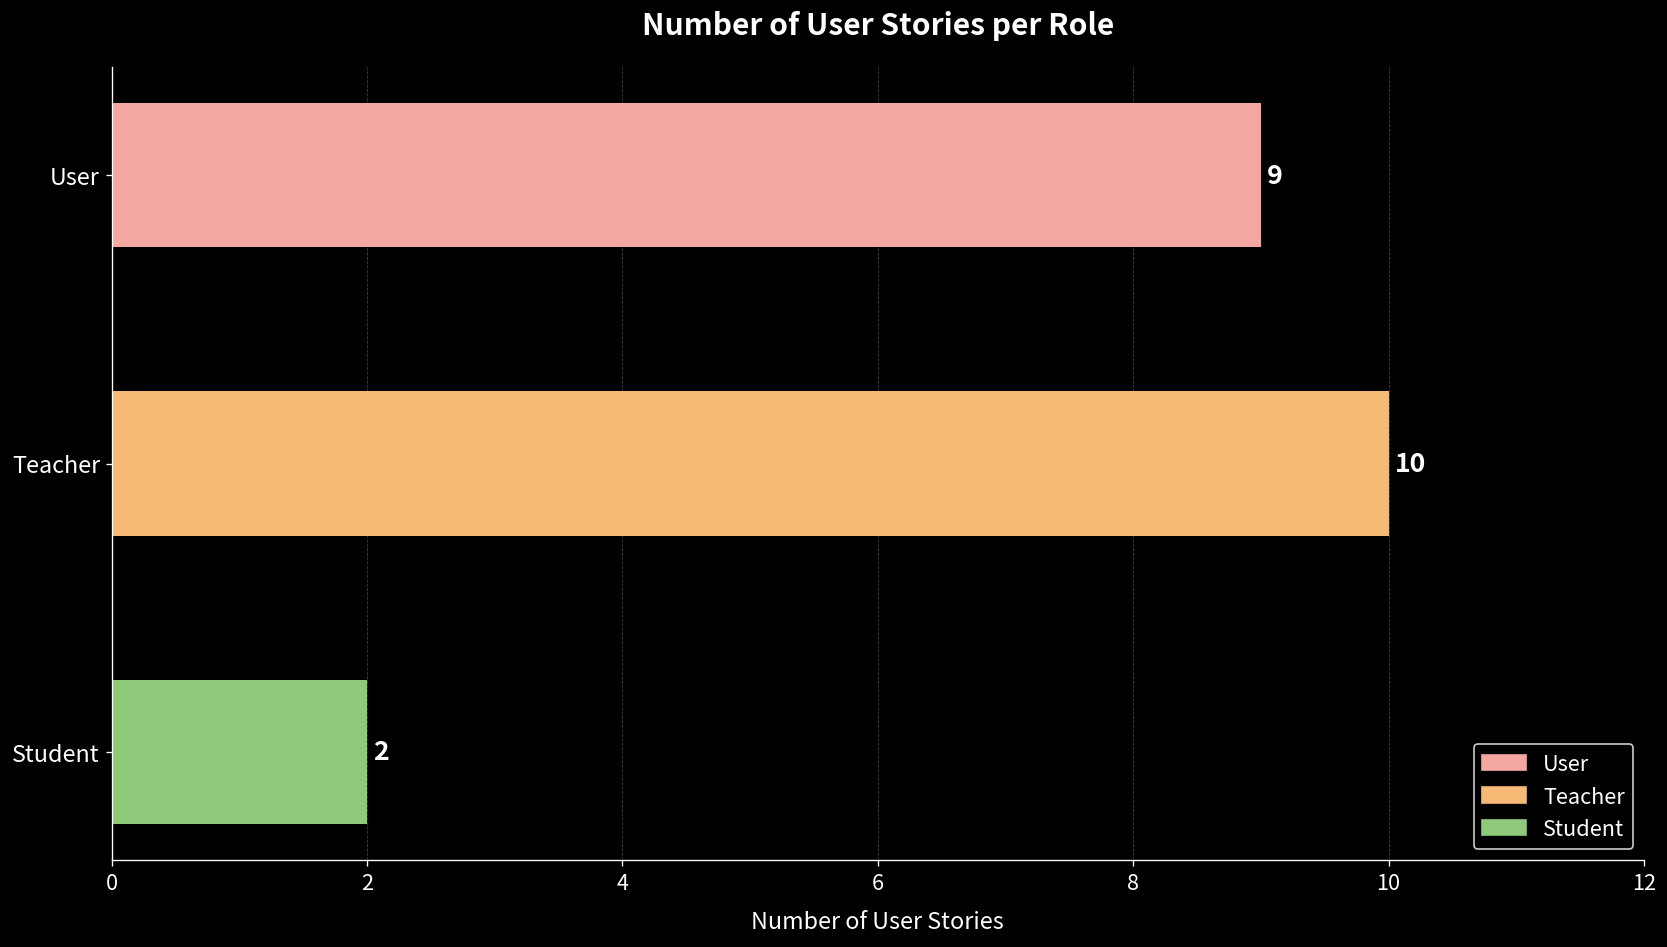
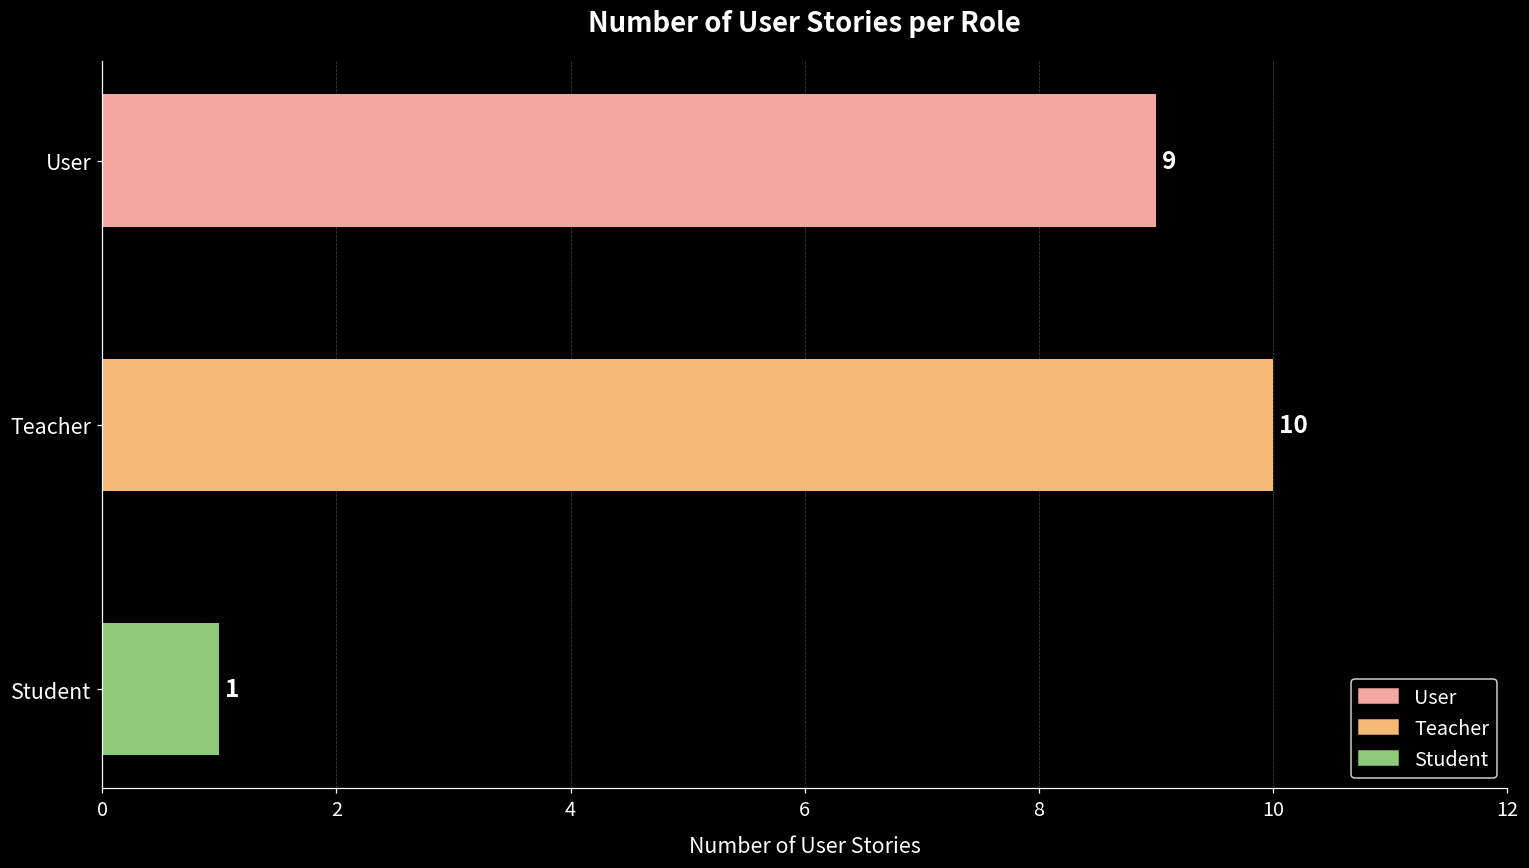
  {
    "User": 9,
    "Teacher": 10,
-   "Student": 2
+   "Student": 1
  }
